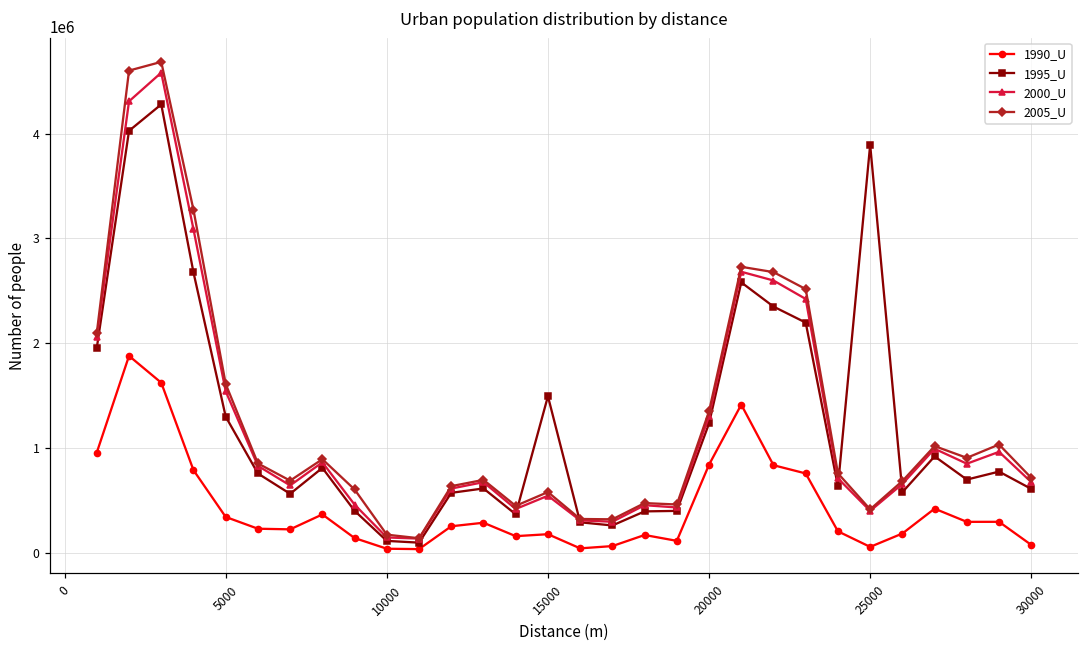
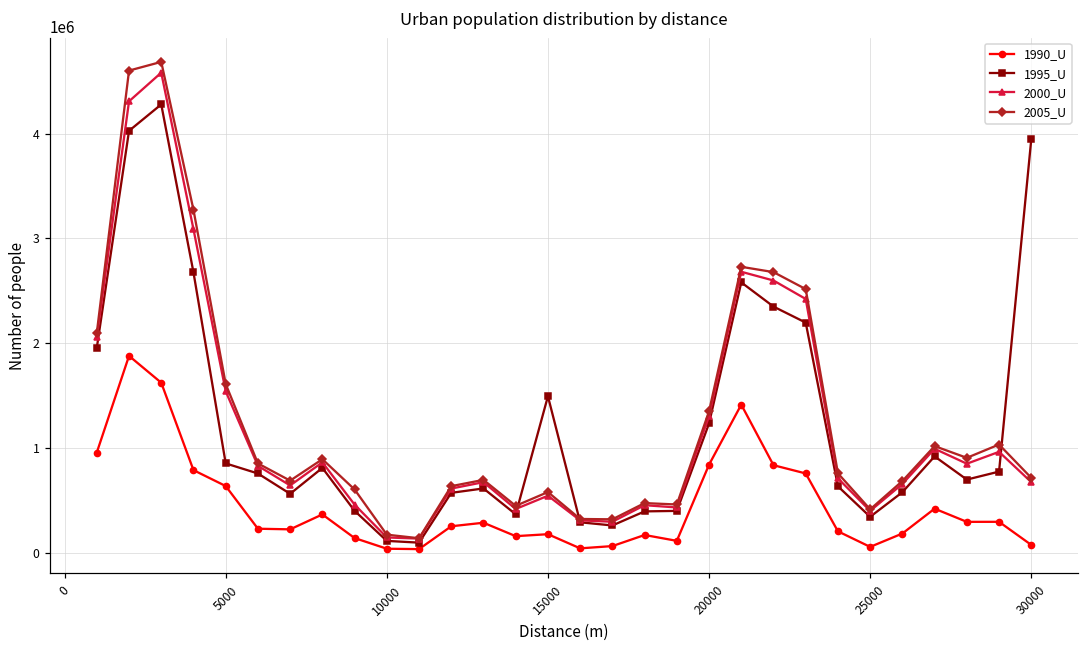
  {
    "1990_U": {
-     "5000": 300000,
+     "5000": 600000,
      "10000": 0,
      "15000": 200000,
      "20000": 800000,
      "25000": 100000,
      "30000": 100000
    },
    "1995_U": {
-     "5000": 1300000,
+     "5000": 900000,
      "10000": 100000,
      "15000": 1500000,
      "20000": 1200000,
-     "25000": 3900000,
-     "30000": 600000
+     "25000": 300000,
+     "30000": 3900000
    }
  }
